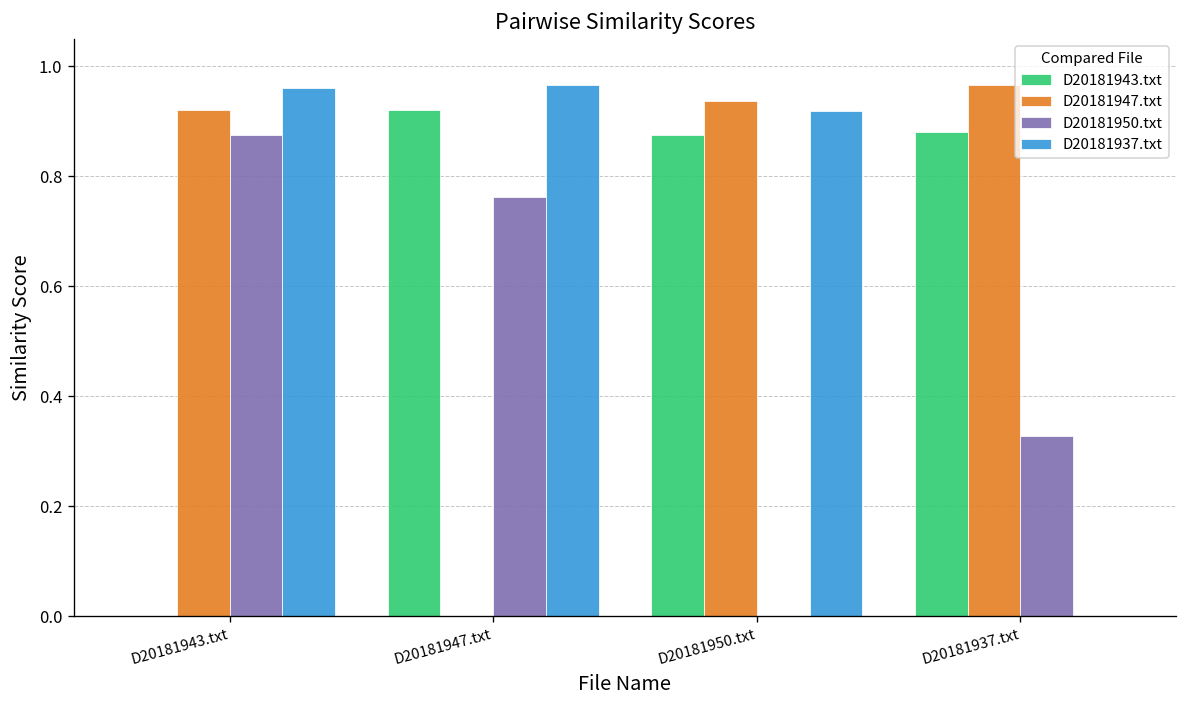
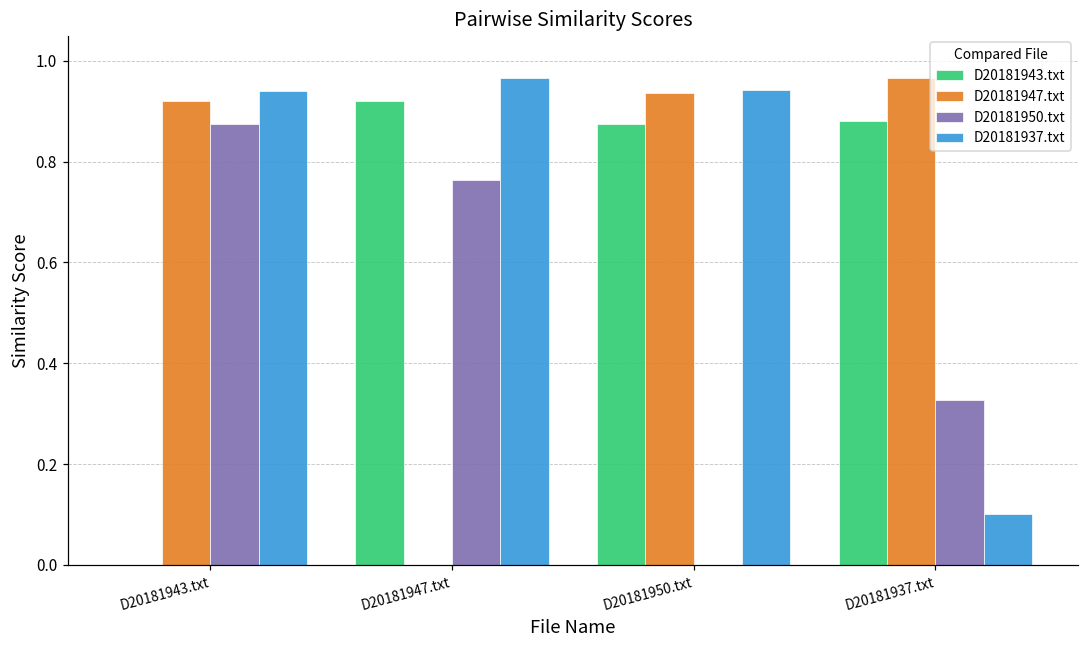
  {
    "D20181943.txt": {
      "D20181943.txt": 0.00,
      "D20181947.txt": 0.92,
      "D20181950.txt": 0.88,
      "D20181937.txt": 0.88
    },
    "D20181947.txt": {
      "D20181943.txt": 0.92,
      "D20181947.txt": 0.00,
      "D20181950.txt": 0.94,
      "D20181937.txt": 0.97
    },
    "D20181950.txt": {
      "D20181943.txt": 0.88,
      "D20181947.txt": 0.76,
      "D20181950.txt": 0.00,
      "D20181937.txt": 0.33
    },
    "D20181937.txt": {
-     "D20181943.txt": 0.96,
+     "D20181943.txt": 0.94,
      "D20181947.txt": 0.97,
-     "D20181950.txt": 0.92,
-     "D20181937.txt": 0.0
+     "D20181950.txt": 0.94,
+     "D20181937.txt": 0.1
    }
  }
